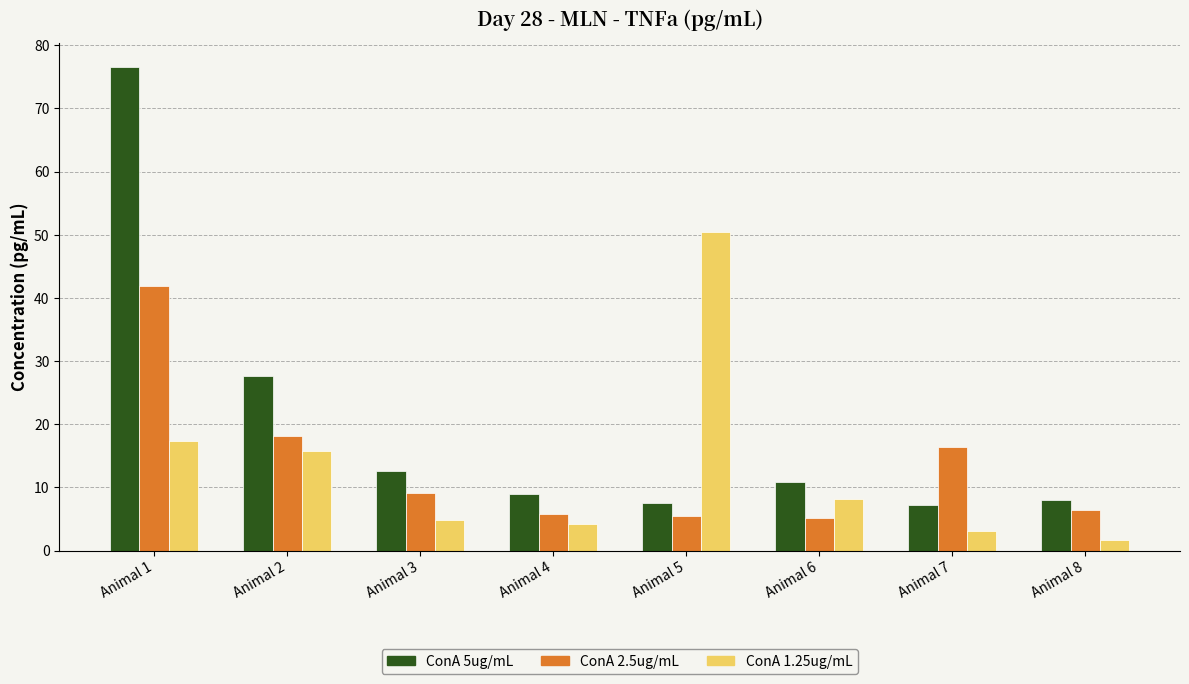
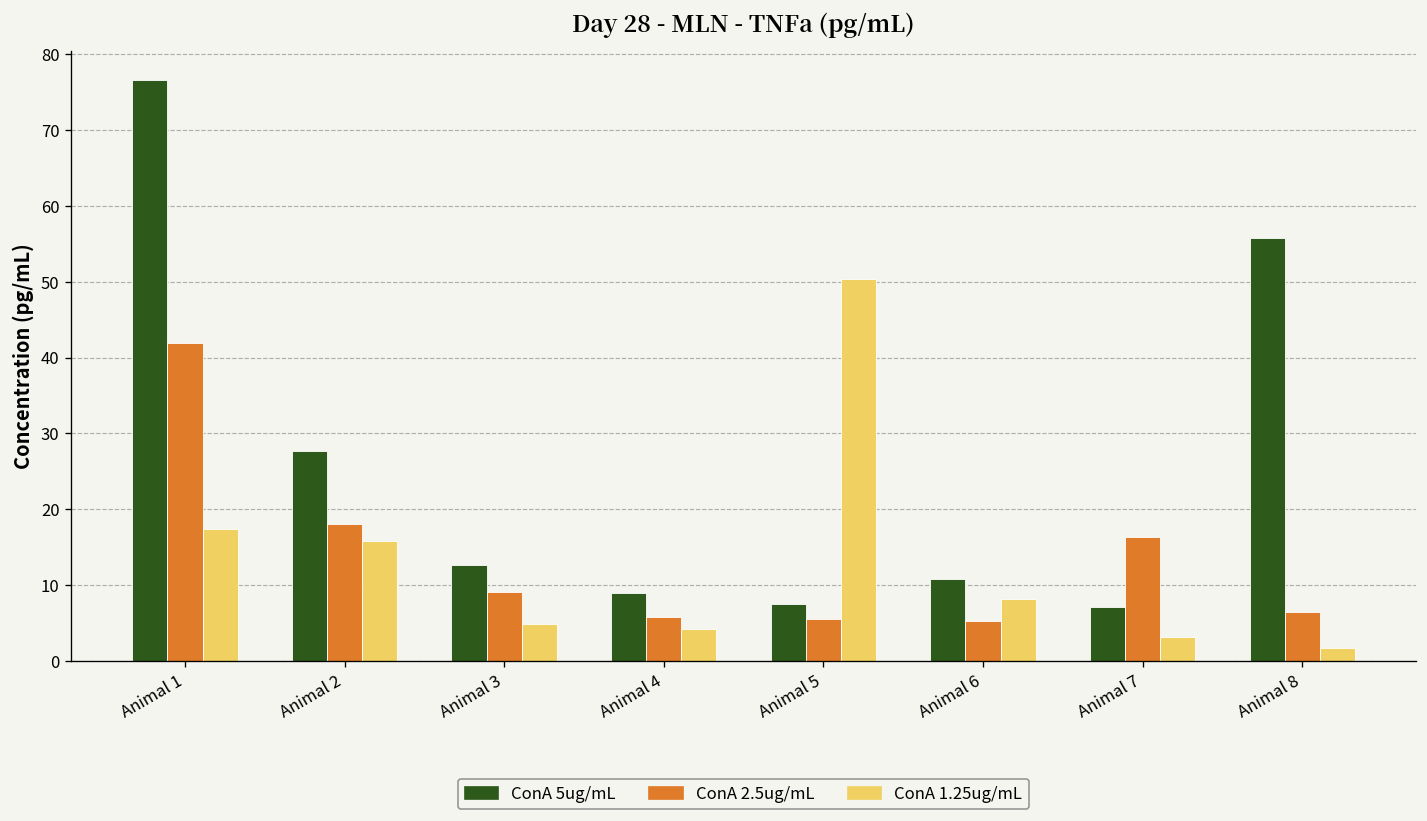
  {
    "ConA 5ug/mL": {
      "Animal 1": 77,
      "Animal 2": 28,
      "Animal 3": 13,
      "Animal 4": 9,
      "Animal 5": 8,
      "Animal 6": 11,
      "Animal 7": 7,
-     "Animal 8": 8
+     "Animal 8": 56
    },
    "ConA 2.5ug/mL": {
      "Animal 1": 42,
      "Animal 2": 18,
      "Animal 3": 9,
      "Animal 4": 6,
      "Animal 5": 6,
      "Animal 6": 5,
      "Animal 7": 16,
      "Animal 8": 6
    },
    "ConA 1.25ug/mL": {
      "Animal 1": 17,
      "Animal 2": 16,
      "Animal 3": 5,
      "Animal 4": 4,
      "Animal 5": 50,
      "Animal 6": 8,
      "Animal 7": 3,
      "Animal 8": 2
    }
  }
